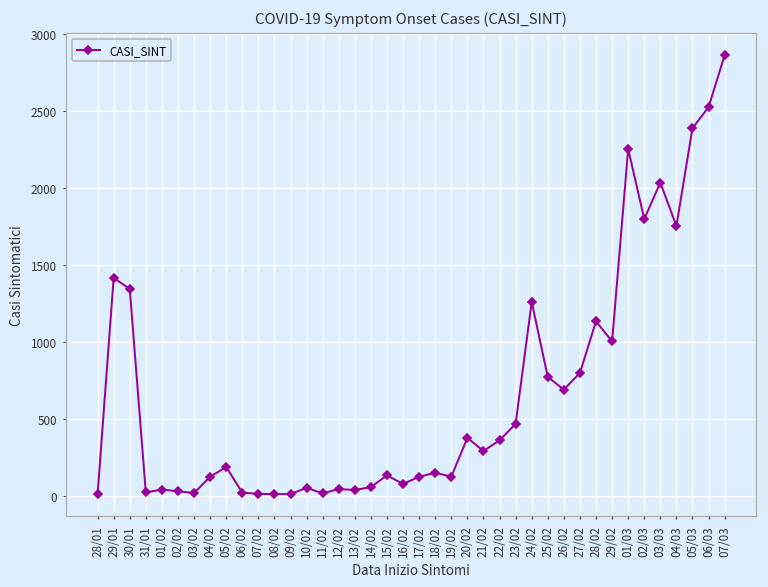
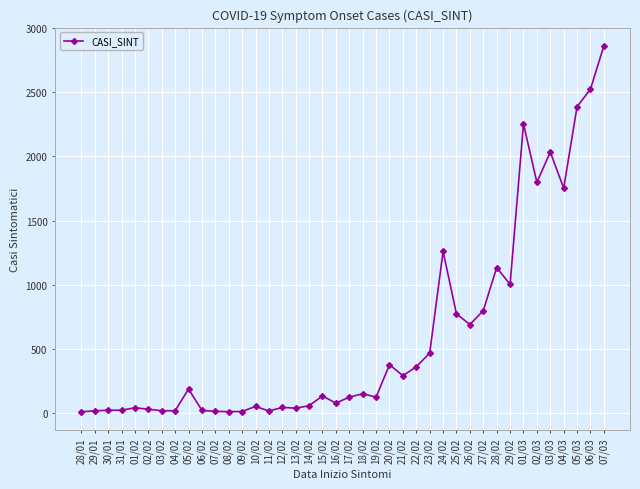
  {
    "28/01": 10,
-   "29/01": 1420,
-   "30/01": 1350,
+   "29/01": 20,
+   "30/01": 30,
    "31/01": 30,
    "01/02": 40,
    "02/02": 30,
    "03/02": 20,
-   "04/02": 130,
+   "04/02": 20,
    "05/02": 190,
    "06/02": 20,
    "07/02": 20,
    "08/02": 10,
    "09/02": 20,
    "10/02": 60,
    "11/02": 20,
    "12/02": 50,
    "13/02": 40,
    "14/02": 60,
    "15/02": 140,
    "16/02": 80,
    "17/02": 130,
    "18/02": 150,
    "19/02": 130,
    "20/02": 380,
    "21/02": 290,
    "22/02": 360,
    "23/02": 470,
    "24/02": 1260,
    "25/02": 770,
    "26/02": 690,
    "27/02": 800,
    "28/02": 1140,
    "29/02": 1000,
    "01/03": 2250,
    "02/03": 1800,
    "03/03": 2030,
    "04/03": 1750,
    "05/03": 2390,
    "06/03": 2520,
    "07/03": 2860
  }
